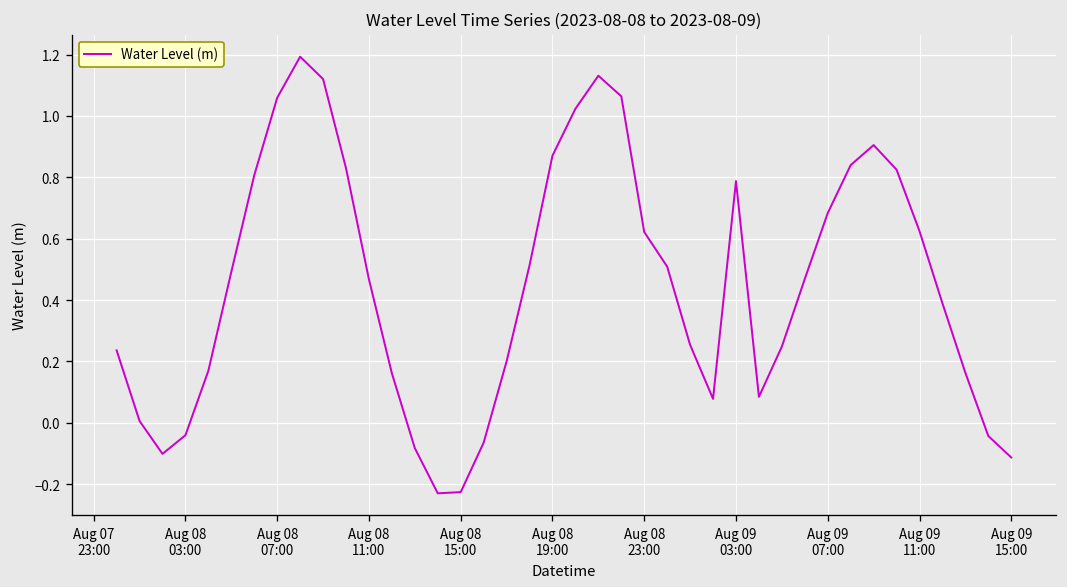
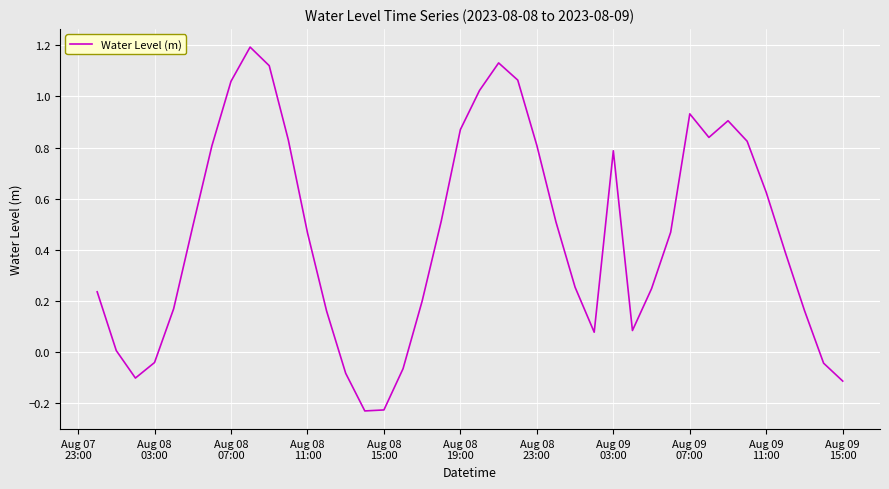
  {
    "Aug 08 03:00": -0.04,
    "Aug 08 07:00": 1.06,
    "Aug 08 11:00": 0.47,
    "Aug 08 15:00": -0.23,
    "Aug 08 19:00": 0.87,
-   "Aug 08 23:00": 0.62,
+   "Aug 08 23:00": 0.81,
    "Aug 09 03:00": 0.79,
-   "Aug 09 07:00": 0.68,
+   "Aug 09 07:00": 0.93,
    "Aug 09 11:00": 0.62,
    "Aug 09 15:00": -0.11
  }
